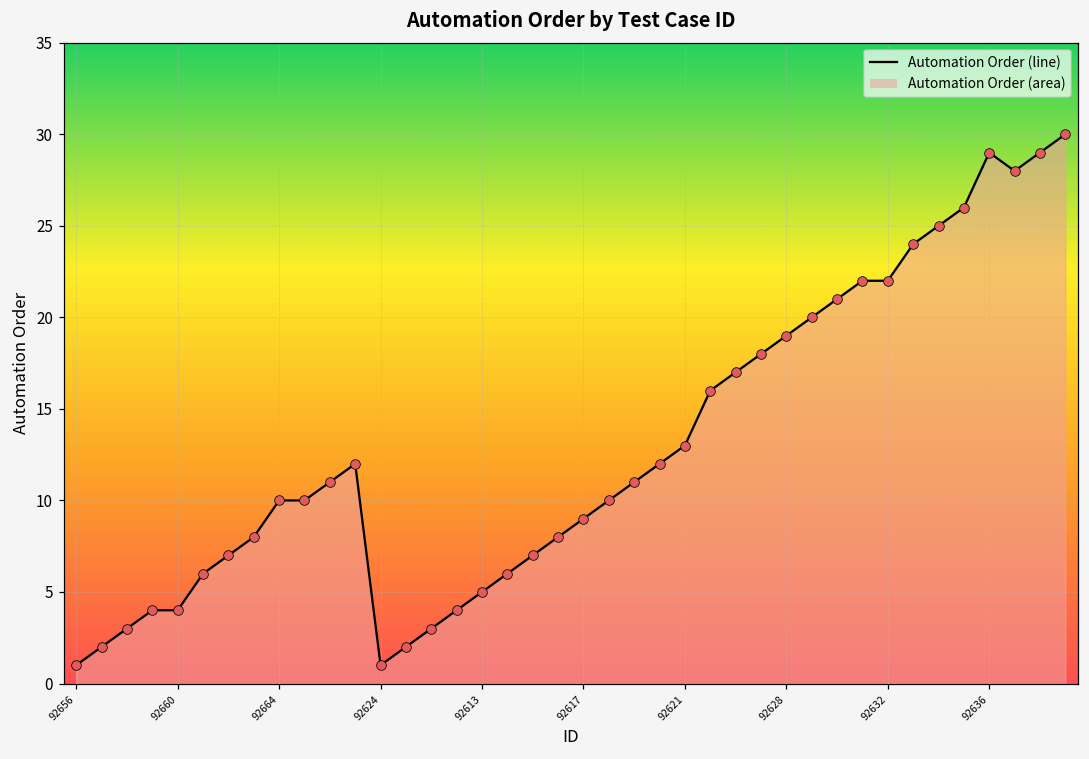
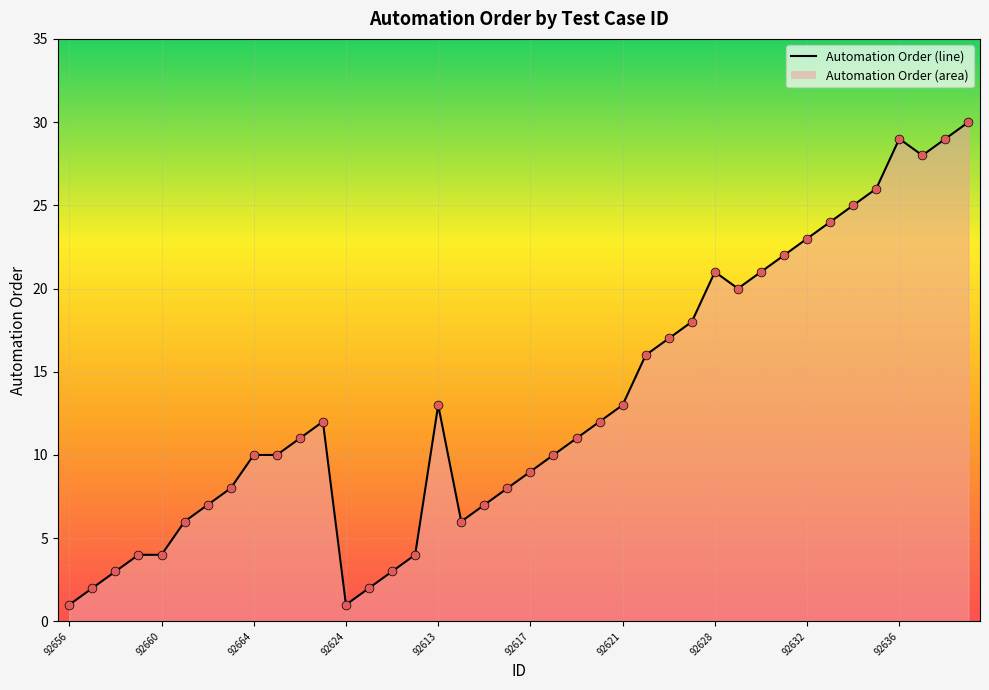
  {
    "92656": 1,
    "92660": 4,
    "92664": 10,
    "92624": 1,
-   "92613": 5,
+   "92613": 13,
    "92617": 9,
    "92621": 13,
-   "92628": 19,
-   "92632": 22,
+   "92628": 21,
+   "92632": 23,
    "92636": 29
  }
